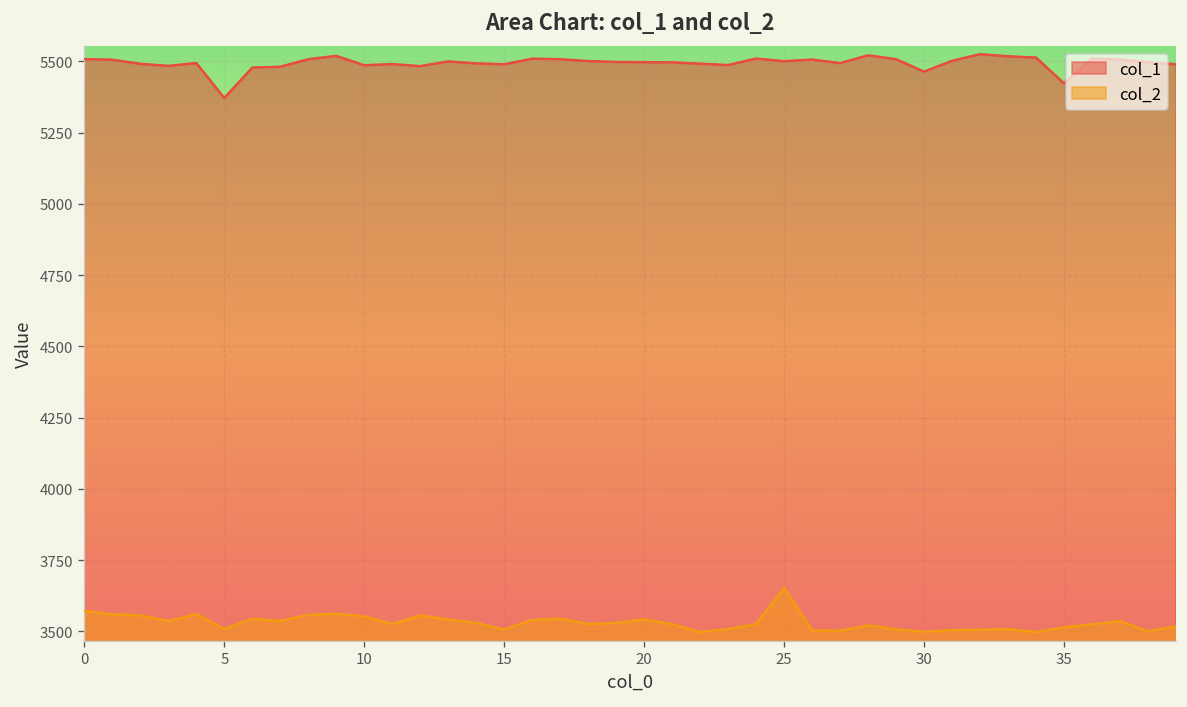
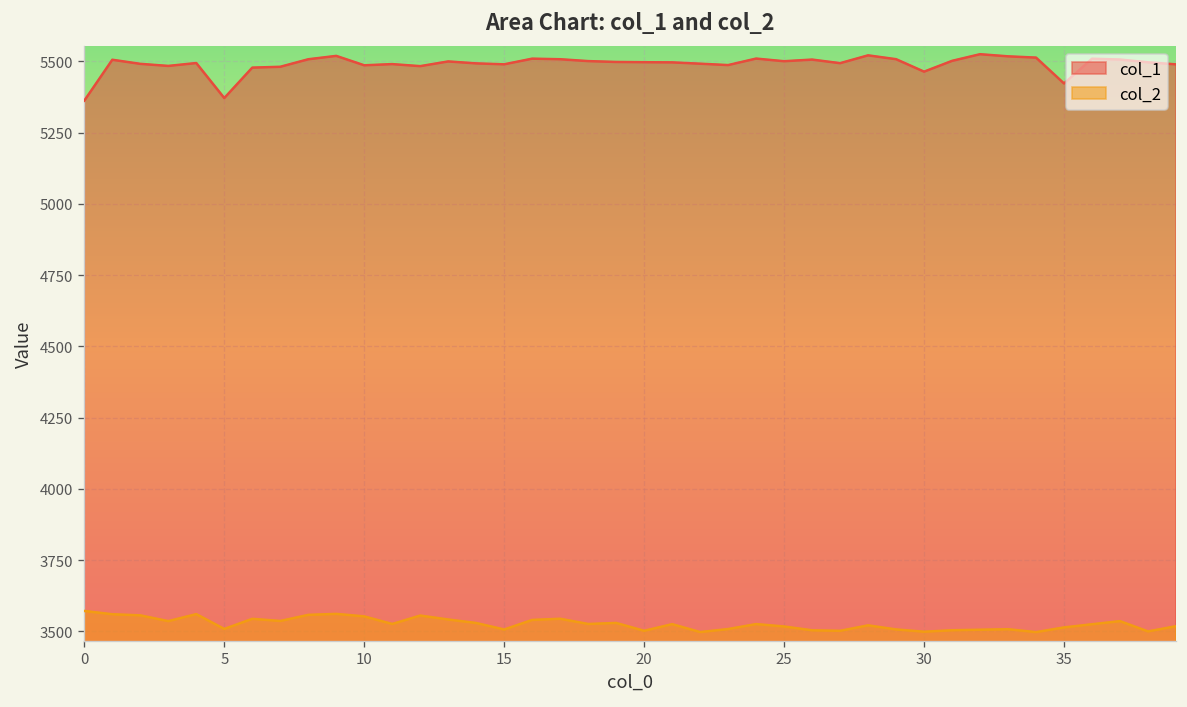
  {
    "col_1": {
-     "0": 5510,
+     "0": 5360,
      "5": 5370,
      "10": 5490,
      "15": 5490,
      "20": 5500,
      "25": 5500,
      "30": 5460,
      "35": 5420
    },
    "col_2": {
      "0": 3570,
      "5": 3510,
      "10": 3550,
      "15": 3510,
-     "20": 3540,
-     "25": 3650,
+     "20": 3500,
+     "25": 3520,
      "30": 3500,
      "35": 3510
    }
  }
